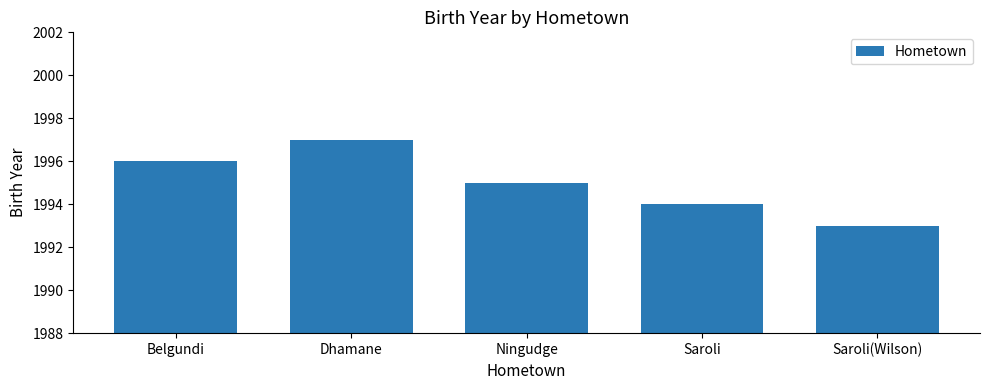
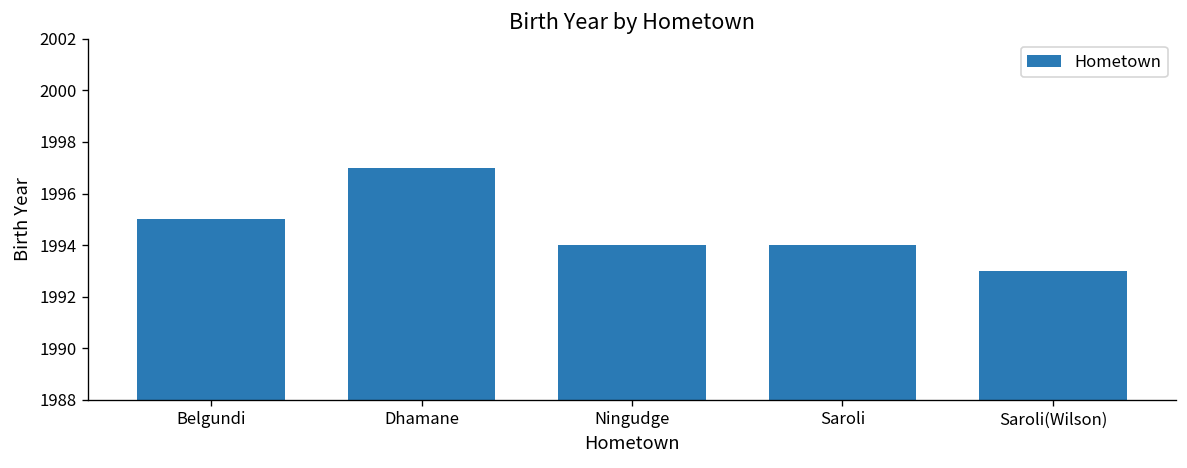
  {
-   "Belgundi": 1996,
+   "Belgundi": 1995,
    "Dhamane": 1997,
-   "Ningudge": 1995,
+   "Ningudge": 1994,
    "Saroli": 1994,
    "Saroli(Wilson)": 1993
  }
